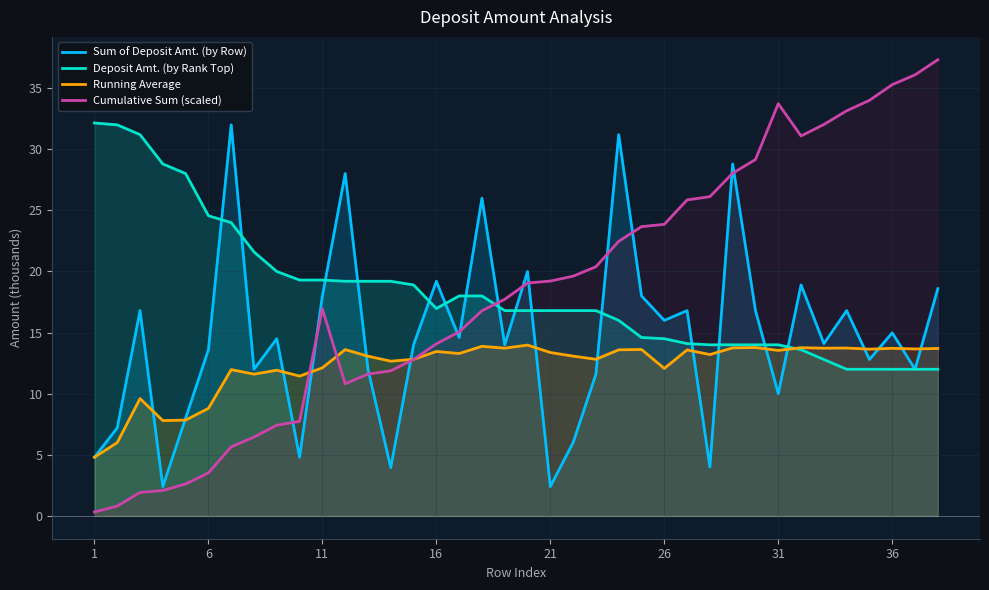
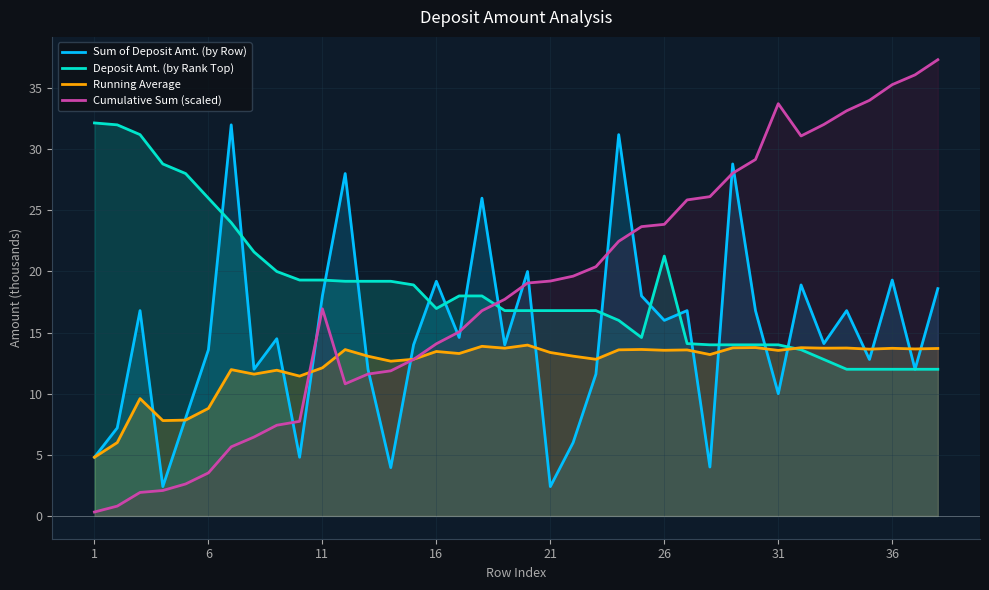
  {
    "Sum of Deposit Amt. (by Row)": {
      "6": 13.6,
      "11": 18.0,
      "16": 19.2,
      "21": 2.4,
      "26": 16.0,
      "31": 10.0,
-     "36": 15.0
+     "36": 19.3
    },
    "Deposit Amt. (by Rank Top)": {
      "1": 32.2,
-     "6": 24.6,
+     "6": 26.0,
      "11": 19.3,
      "16": 17.0,
      "21": 16.8,
-     "26": 14.5,
+     "26": 21.3,
      "31": 14.0,
      "36": 12.0
    },
    "Running Average": {
      "6": 8.8,
      "11": 12.1,
      "16": 13.5,
      "21": 13.4,
-     "26": 12.1,
+     "26": 13.6,
      "31": 13.5,
      "36": 13.7
    },
    "Cumulative Sum (scaled)": {
      "1": 0.3,
      "6": 3.5,
      "11": 16.9,
      "16": 14.1,
      "21": 19.2,
      "26": 23.9,
      "31": 33.7,
      "36": 35.3
    }
  }
